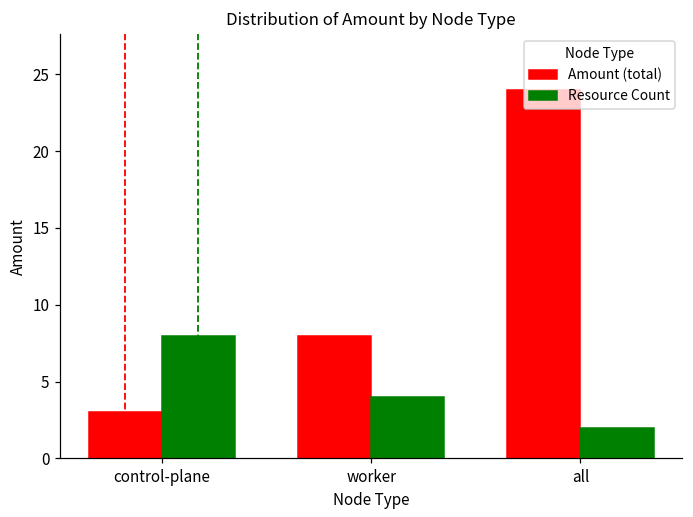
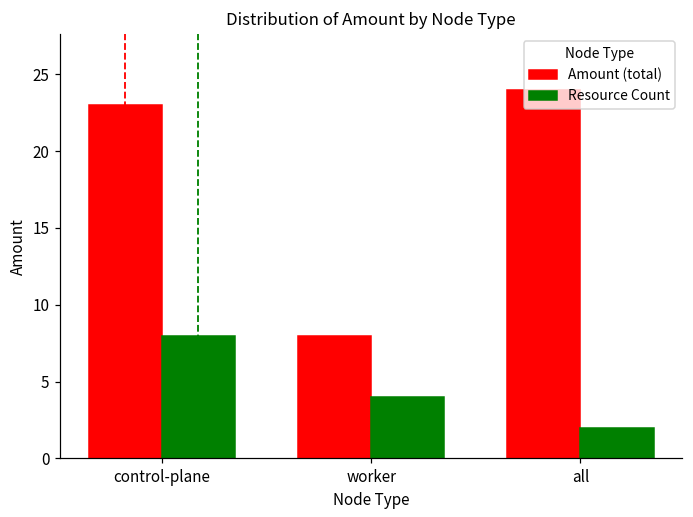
  {
    "Amount (total)": {
-     "control-plane": 3,
+     "control-plane": 23,
      "worker": 8
    },
    "Resource Count": {
      "control-plane": 8,
      "worker": 4,
      "all": 2
    }
  }
